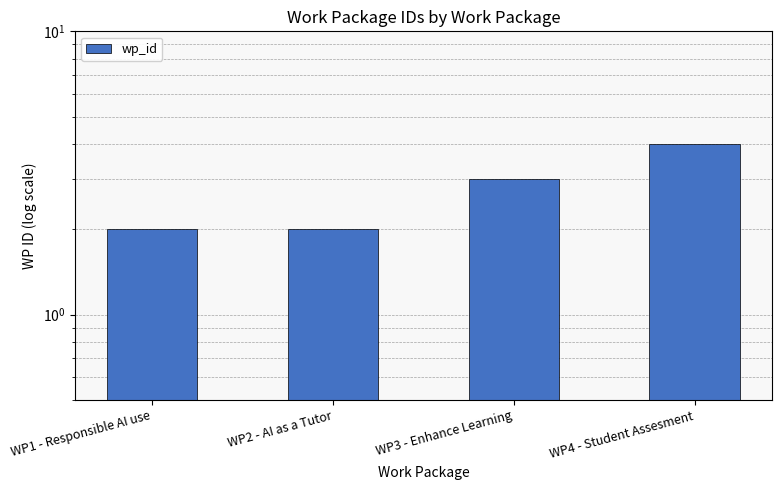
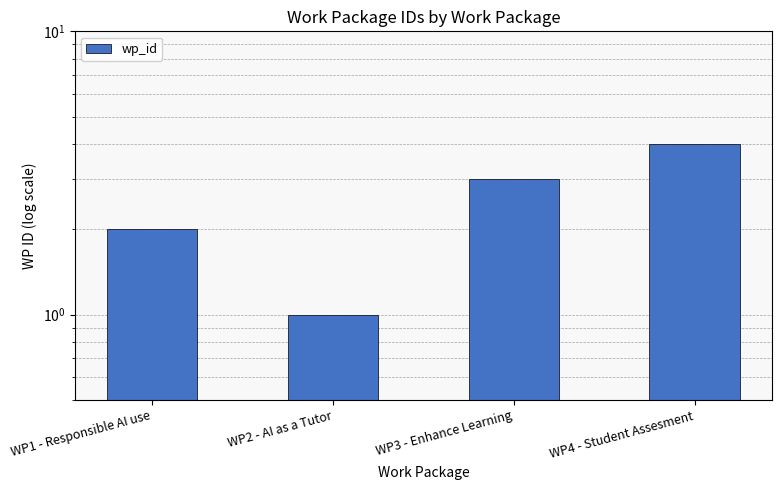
  {
    "WP1 - Responsible AI use": 2,
-   "WP2 - AI as a Tutor": 2,
+   "WP2 - AI as a Tutor": 1,
    "WP3 - Enhance Learning": 3,
    "WP4 - Student Assesment": 4
  }
